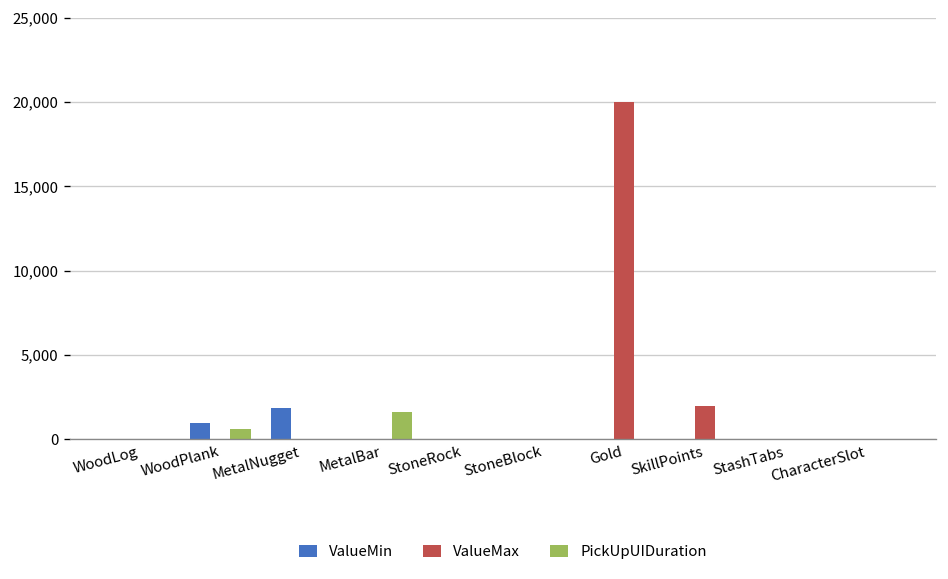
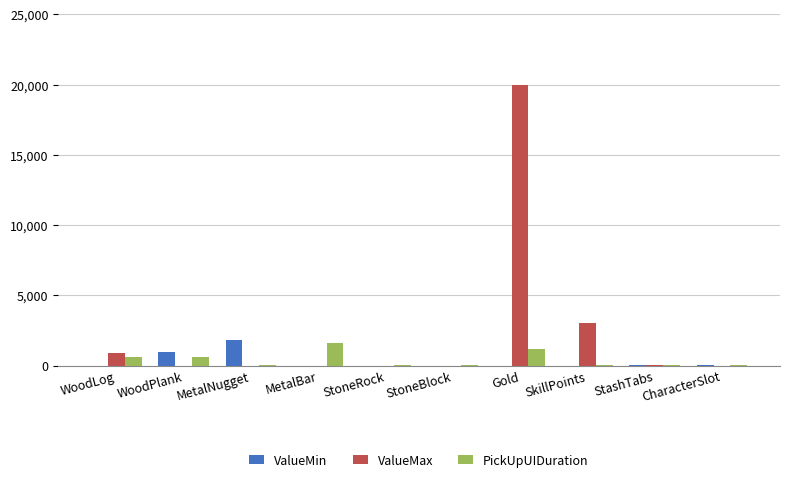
  {
    "ValueMin": {
      "WoodLog": "0",
      "WoodPlank": "1,000",
      "MetalNugget": "1,800",
      "MetalBar": "0",
      "StoneRock": "0",
      "StoneBlock": "0",
      "Gold": "0",
      "SkillPoints": "0"
    },
    "ValueMax": {
-     "WoodLog": "0",
+     "WoodLog": "900",
      "WoodPlank": "0",
      "MetalNugget": "0",
      "MetalBar": "0",
      "StoneRock": "0",
      "StoneBlock": "0",
      "Gold": "20,000",
-     "SkillPoints": "2,000",
+     "SkillPoints": "3,000",
      "CharacterSlot": "0"
    },
    "PickUpUIDuration": {
-     "WoodLog": "0",
+     "WoodLog": "600",
      "WoodPlank": "600",
      "MetalBar": "1,600",
-     "Gold": "0"
+     "Gold": "1,200"
    }
  }
